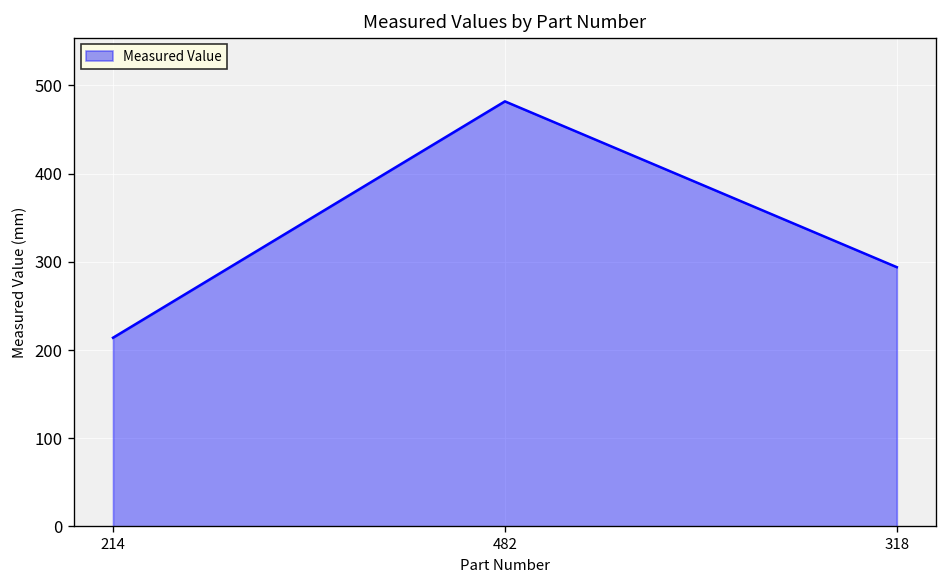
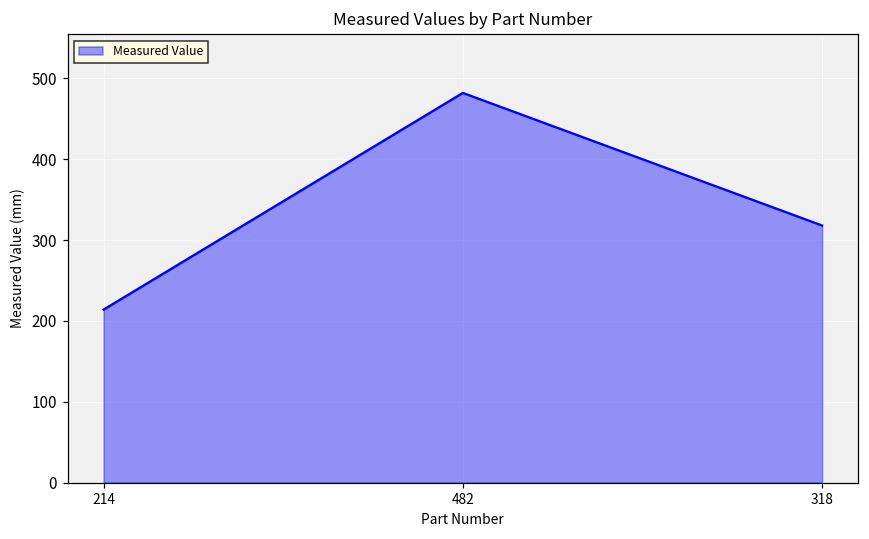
  {
    "214": 210,
    "482": 480,
-   "318": 290
+   "318": 320
  }
